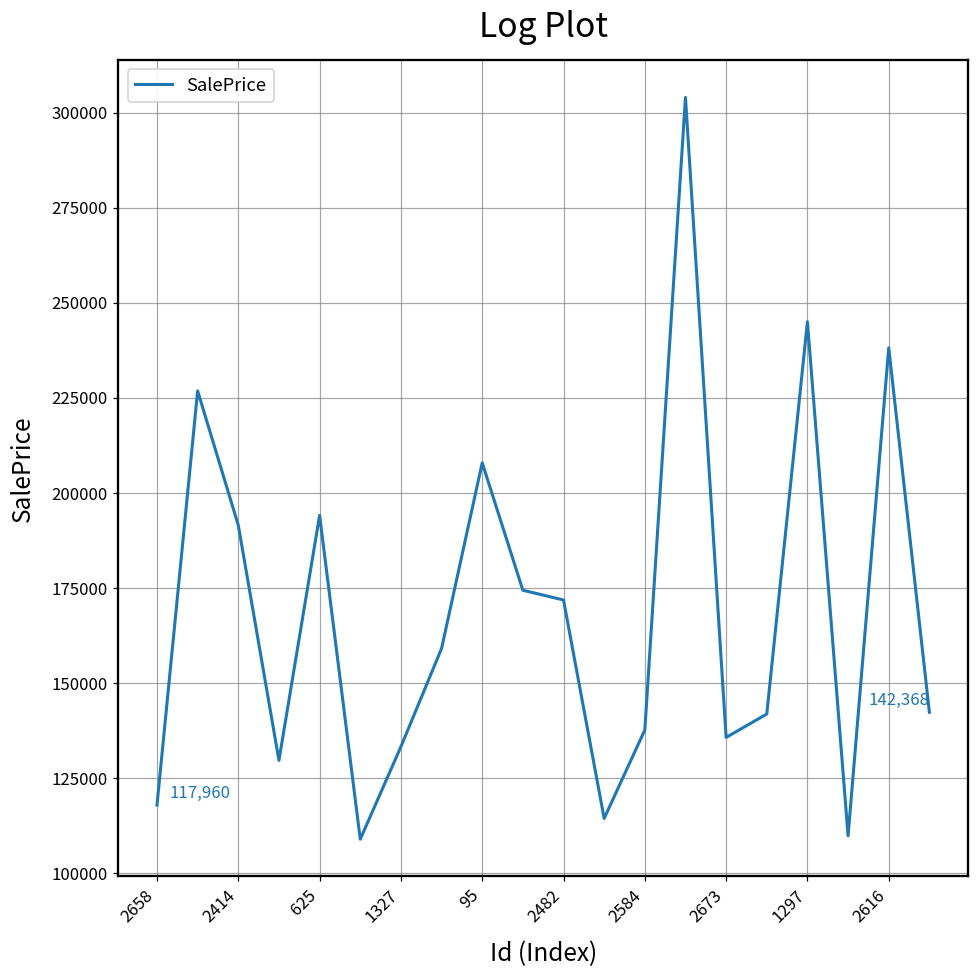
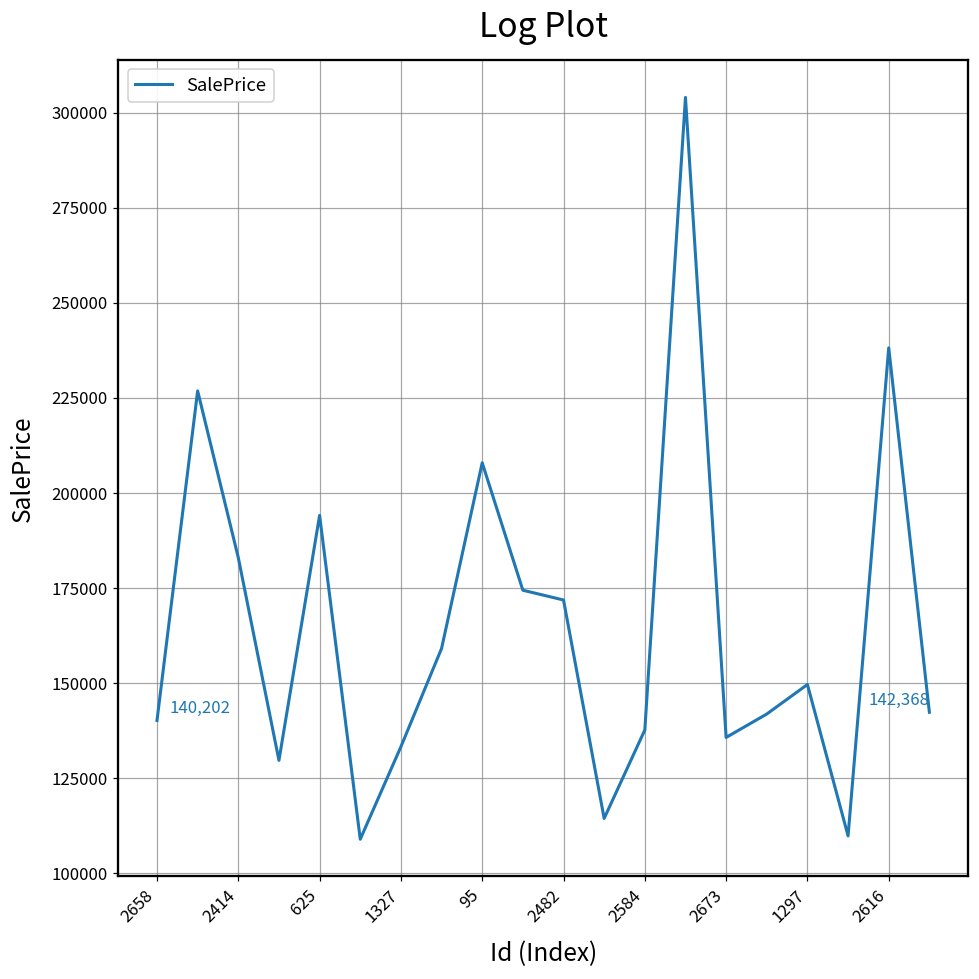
  {
-   "2658": "117,960",
-   "2414": "192000",
-   "1297": "245000"
+   "2658": "140,202",
+   "2414": "183000",
+   "1297": "150000"
  }
